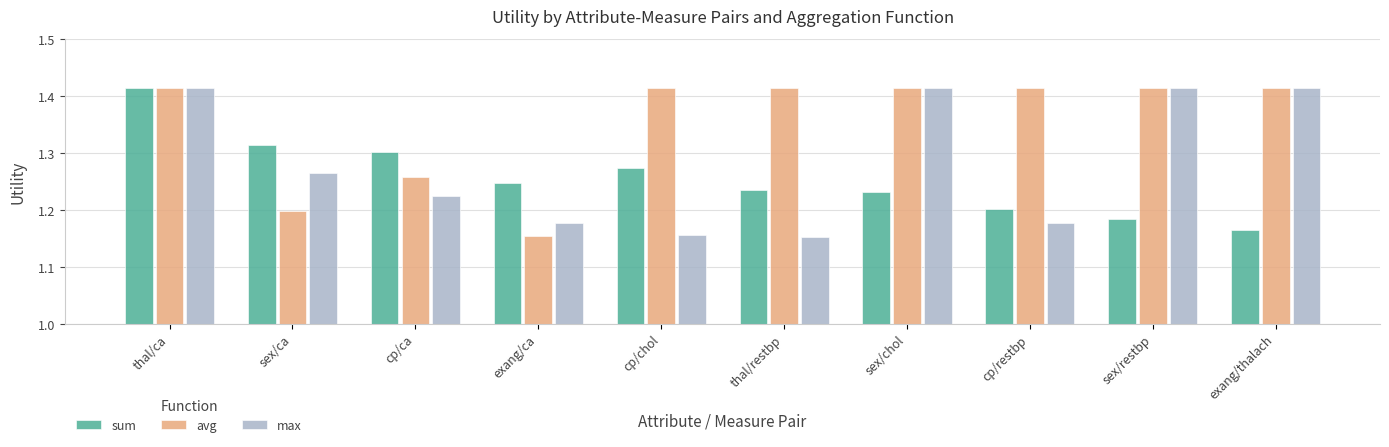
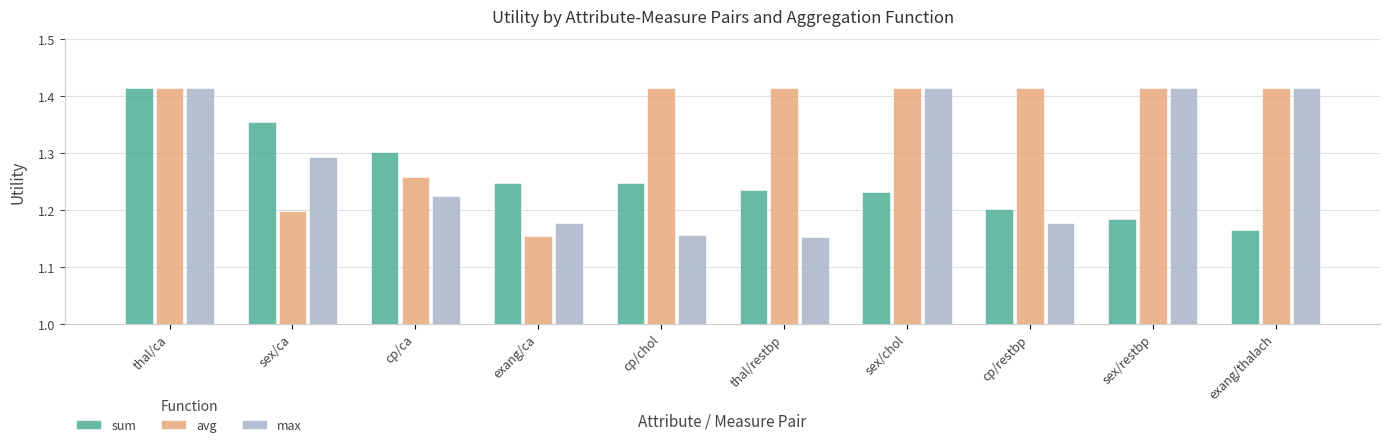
  {
    "sum": {
      "thal/ca": 1.41,
-     "sex/ca": 1.31,
+     "sex/ca": 1.35,
      "cp/ca": 1.30,
      "exang/ca": 1.25,
-     "cp/chol": 1.27,
+     "cp/chol": 1.25,
      "thal/restbp": 1.23,
      "sex/chol": 1.23,
      "cp/restbp": 1.20,
      "sex/restbp": 1.18,
      "exang/thalach": 1.16
    },
    "avg": {
      "thal/ca": 1.41,
      "sex/ca": 1.20,
      "cp/ca": 1.26,
      "exang/ca": 1.15,
      "cp/chol": 1.41,
      "thal/restbp": 1.41,
      "sex/chol": 1.41,
      "cp/restbp": 1.41,
      "sex/restbp": 1.41,
      "exang/thalach": 1.41
    },
    "max": {
      "thal/ca": 1.41,
-     "sex/ca": 1.26,
+     "sex/ca": 1.29,
      "cp/ca": 1.22,
      "exang/ca": 1.18,
      "cp/chol": 1.16,
      "thal/restbp": 1.15,
      "sex/chol": 1.41,
      "cp/restbp": 1.18,
      "sex/restbp": 1.41,
      "exang/thalach": 1.41
    }
  }
